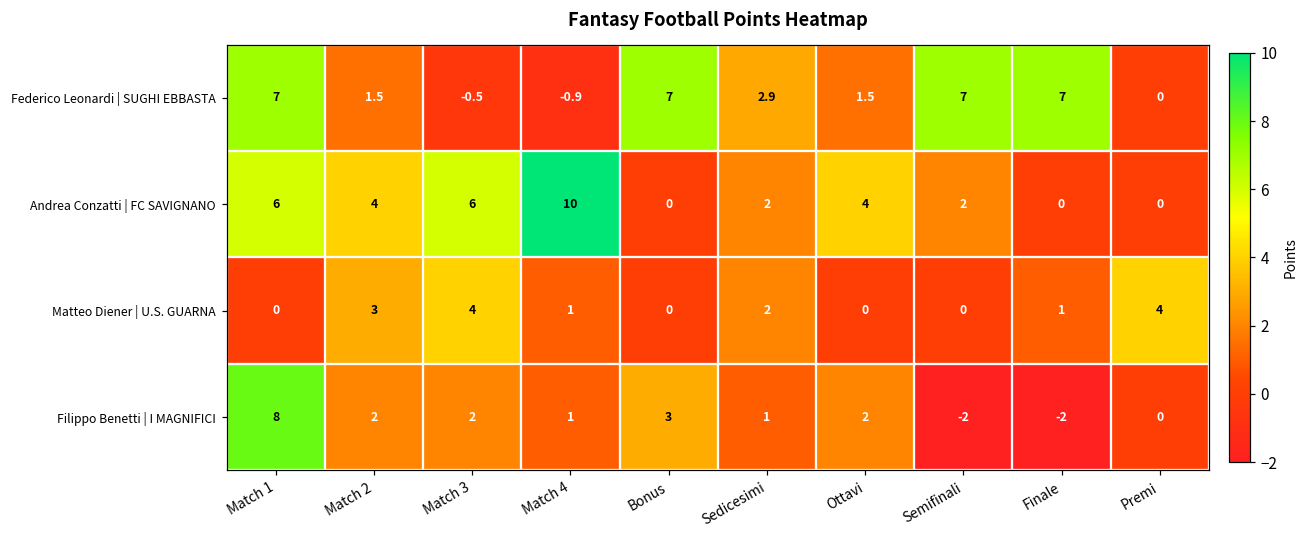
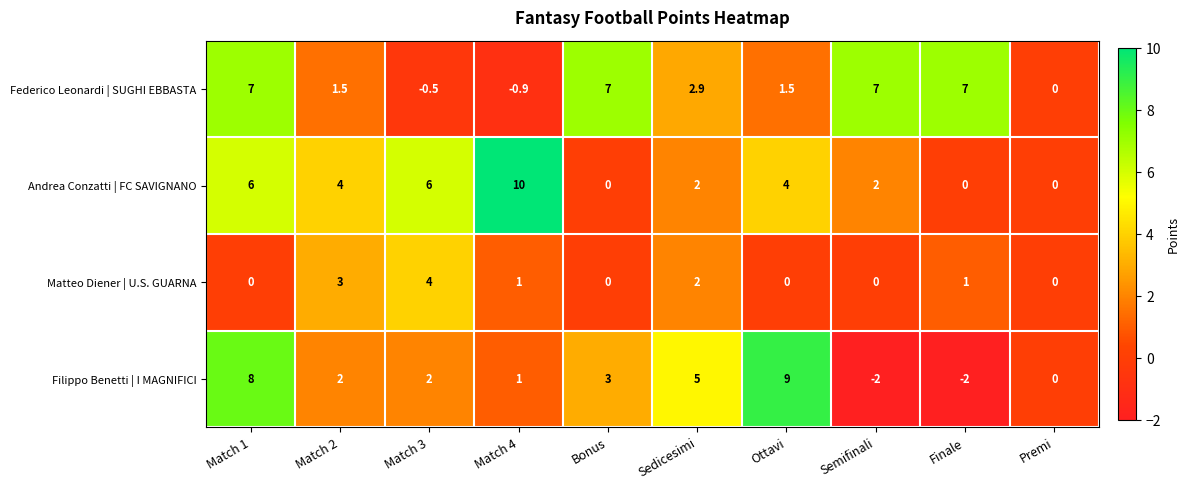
  {
    "Federico Leonardi | SUGHI EBBASTA": {
      "Match 1": 7,
      "Match 2": 1.5,
      "Match 3": -0.5,
      "Match 4": -0.9,
      "Bonus": 7,
      "Sedicesimi": 2.9,
      "Ottavi": 1.5,
      "Semifinali": 7,
      "Finale": 7,
      "Premi": 0
    },
    "Andrea Conzatti | FC SAVIGNANO": {
      "Match 1": 6,
      "Match 2": 4,
      "Match 3": 6,
      "Match 4": 10,
      "Bonus": 0,
      "Sedicesimi": 2,
      "Ottavi": 4,
      "Semifinali": 2,
      "Finale": 0,
      "Premi": 0
    },
    "Matteo Diener | U.S. GUARNA": {
      "Match 1": 0,
      "Match 2": 3,
      "Match 3": 4,
      "Match 4": 1,
      "Bonus": 0,
      "Sedicesimi": 2,
      "Ottavi": 0,
      "Semifinali": 0,
      "Finale": 1,
-     "Premi": 4
+     "Premi": 0
    },
    "Filippo Benetti | I MAGNIFICI": {
      "Match 1": 8,
      "Match 2": 2,
      "Match 3": 2,
      "Match 4": 1,
      "Bonus": 3,
-     "Sedicesimi": 1,
-     "Ottavi": 2,
+     "Sedicesimi": 5,
+     "Ottavi": 9,
      "Semifinali": -2,
      "Finale": -2,
      "Premi": 0
    }
  }
